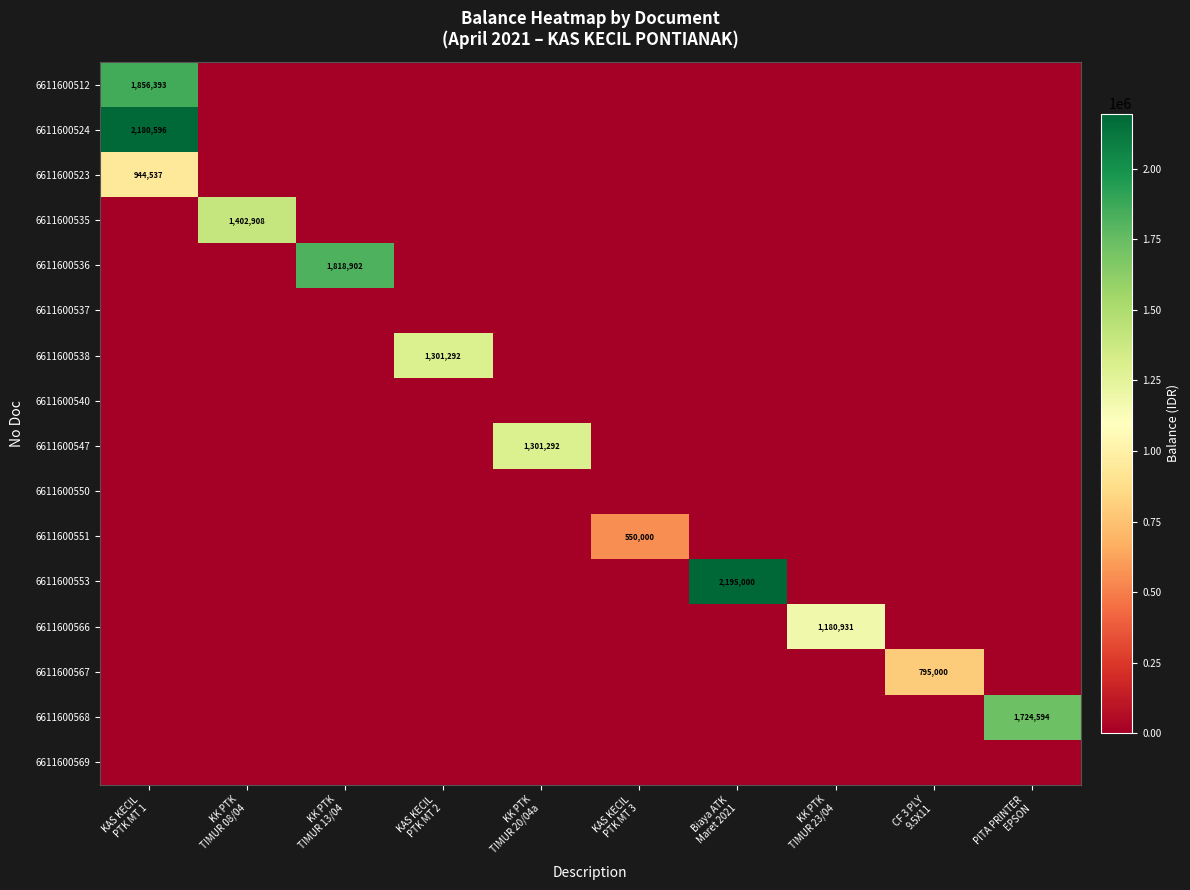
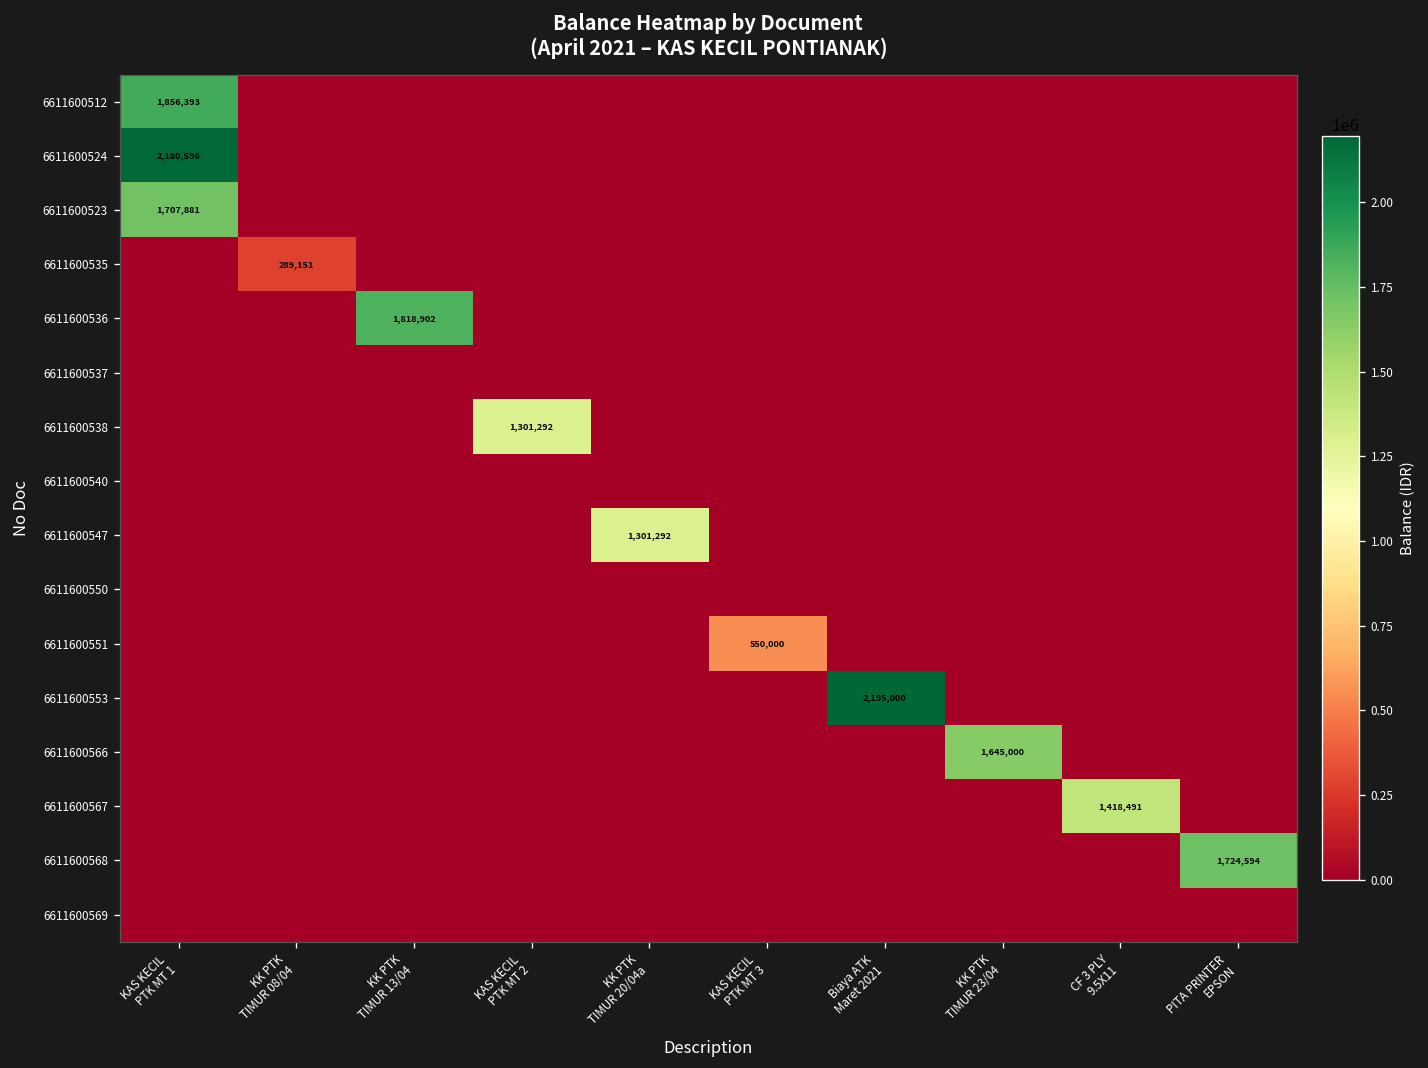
  {
    "6611600512": {
      "KAS KECIL PTK MT 1": "1,856,393"
    },
    "6611600524": {
      "KAS KECIL PTK MT 1": "2,180,596"
    },
    "6611600523": {
-     "KAS KECIL PTK MT 1": "944,537"
+     "KAS KECIL PTK MT 1": "1,707,881"
    },
    "6611600535": {
-     "KK PTK TIMUR 08/04": "1,402,908"
+     "KK PTK TIMUR 08/04": "289,151"
    },
    "6611600536": {
      "KK PTK TIMUR 13/04": "1,818,902"
    },
    "6611600538": {
      "KAS KECIL PTK MT 2": "1,301,292"
    },
    "6611600547": {
      "KK PTK TIMUR 20/04a": "1,301,292"
    },
    "6611600551": {
      "KAS KECIL PTK MT 3": "550,000"
    },
    "6611600553": {
      "Biaya ATK Maret 2021": "2,195,000"
    },
    "6611600566": {
-     "KK PTK TIMUR 23/04": "1,180,931"
+     "KK PTK TIMUR 23/04": "1,645,000"
    },
    "6611600567": {
-     "CF 3 PLY 9.5X11": "795,000"
+     "CF 3 PLY 9.5X11": "1,418,491"
    },
    "6611600568": {
      "PITA PRINTER EPSON": "1,724,594"
    }
  }
